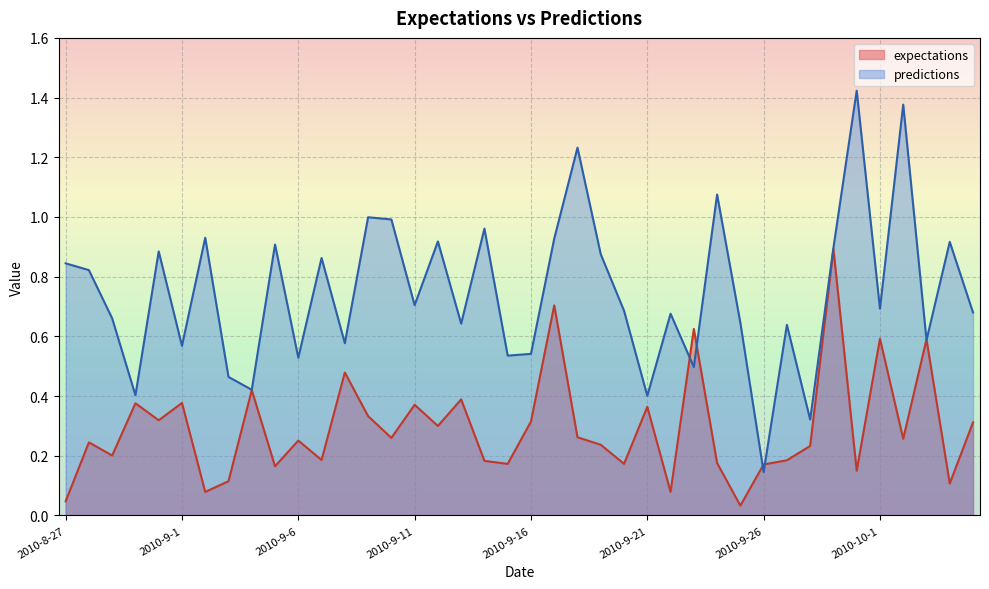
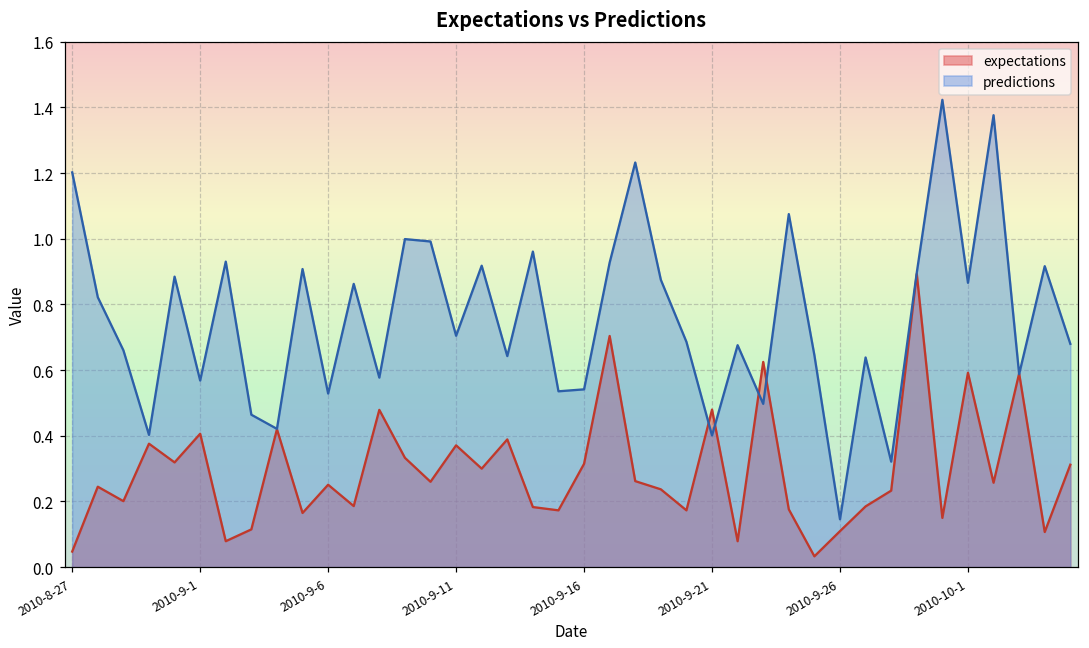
  {
    "expectations": {
      "2010-8-27": 0.05,
-     "2010-9-1": 0.38,
+     "2010-9-1": 0.41,
      "2010-9-6": 0.25,
      "2010-9-11": 0.37,
      "2010-9-16": 0.31,
-     "2010-9-21": 0.36,
-     "2010-9-26": 0.17,
+     "2010-9-21": 0.48,
+     "2010-9-26": 0.11,
      "2010-10-1": 0.59
    },
    "predictions": {
-     "2010-8-27": 0.84,
+     "2010-8-27": 1.20,
      "2010-9-1": 0.57,
      "2010-9-6": 0.53,
      "2010-9-11": 0.70,
      "2010-9-16": 0.54,
      "2010-9-21": 0.40,
      "2010-9-26": 0.15,
-     "2010-10-1": 0.69
+     "2010-10-1": 0.87
    }
  }
